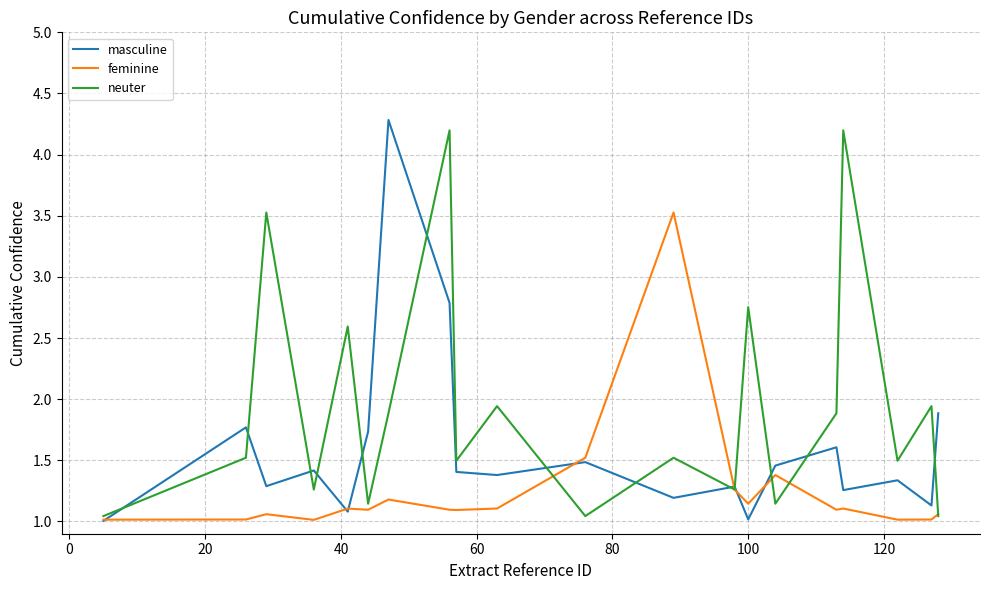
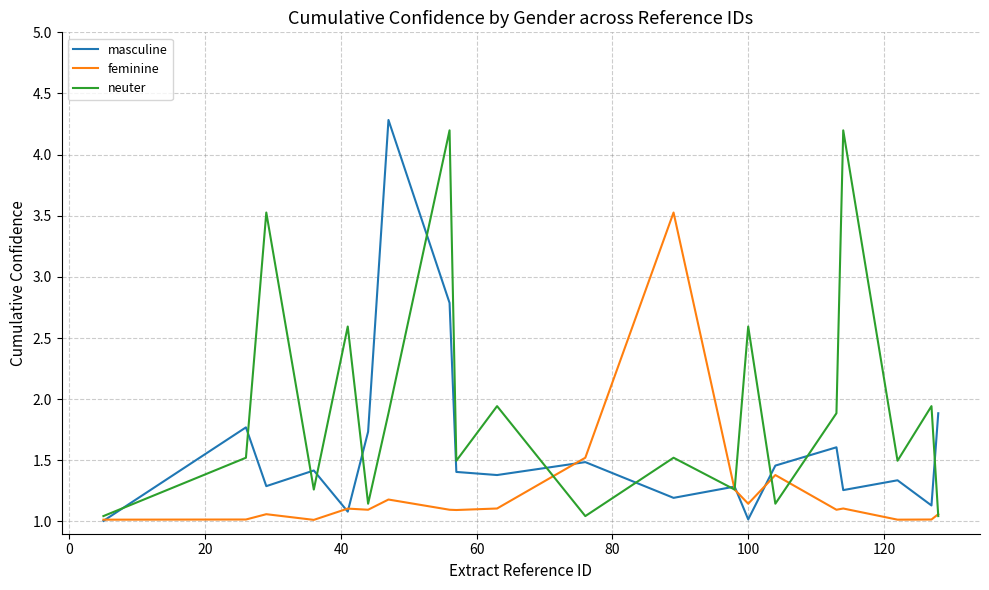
  {
    "masculine": {
      "100": 1.02
    },
    "feminine": {
      "100": 1.15
    },
    "neuter": {
-     "100": 2.75
+     "100": 2.59
    }
  }
